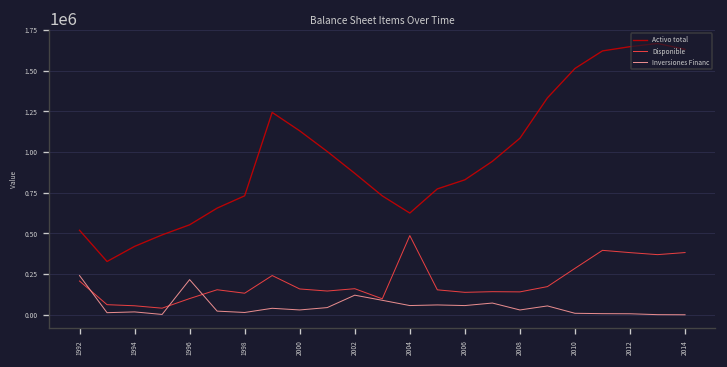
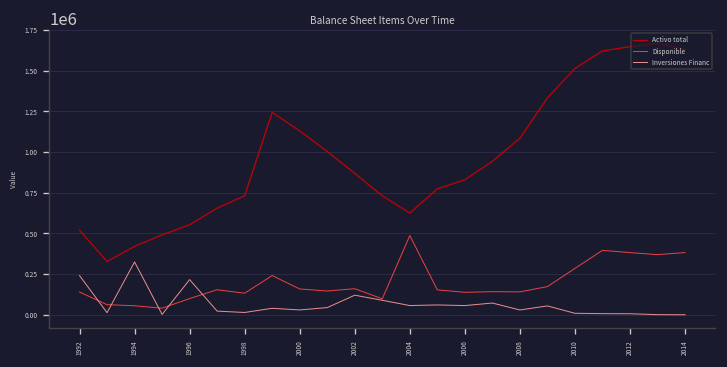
  {
    "Activo total": {
      "1992": 520000,
      "1994": 420000,
      "1996": 550000,
      "1998": 730000,
      "2000": 1130000,
      "2002": 870000,
      "2004": 620000,
      "2006": 830000,
      "2008": 1080000,
      "2010": 1510000,
      "2012": 1650000
    },
    "Disponible": {
-     "1992": 210000,
+     "1992": 140000,
      "1994": 60000,
      "1996": 100000,
      "1998": 130000,
      "2000": 160000,
      "2002": 160000,
      "2004": 490000,
      "2006": 140000,
      "2008": 140000,
      "2010": 290000,
      "2012": 380000,
      "2014": 380000
    },
    "Inversiones Financ": {
      "1992": 240000,
-     "1994": 20000,
+     "1994": 320000,
      "1996": 220000,
      "1998": 10000,
      "2000": 30000,
      "2002": 120000,
      "2004": 60000,
      "2006": 60000,
      "2008": 30000,
      "2010": 10000,
      "2012": 10000,
      "2014": 0
    }
  }
